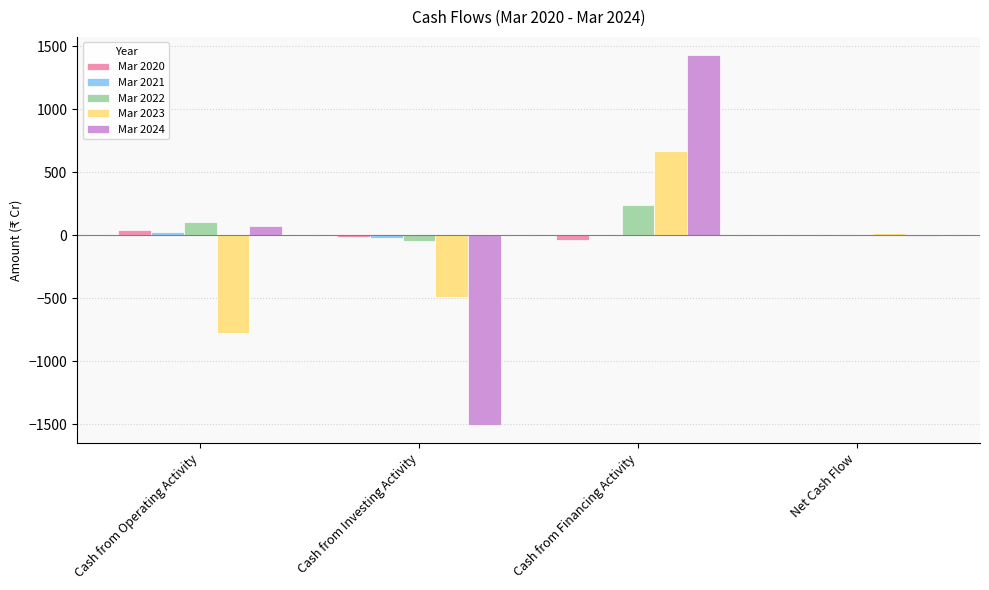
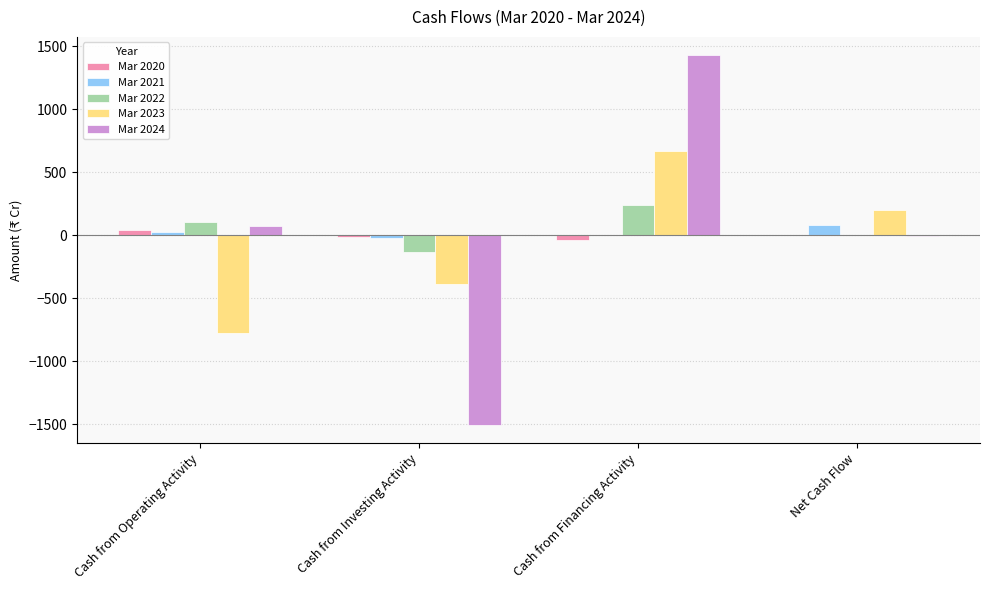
  {
    "Mar 2021": {
      "Cash from Operating Activity": 30,
      "Cash from Investing Activity": -20,
-     "Net Cash Flow": 0
+     "Net Cash Flow": 90
    },
    "Mar 2022": {
      "Cash from Operating Activity": 100,
-     "Cash from Investing Activity": -50,
+     "Cash from Investing Activity": -140,
      "Cash from Financing Activity": 240
    },
    "Mar 2023": {
      "Cash from Operating Activity": -780,
-     "Cash from Investing Activity": -490,
+     "Cash from Investing Activity": -390,
      "Cash from Financing Activity": 670,
-     "Net Cash Flow": 20
+     "Net Cash Flow": 200
    }
  }
